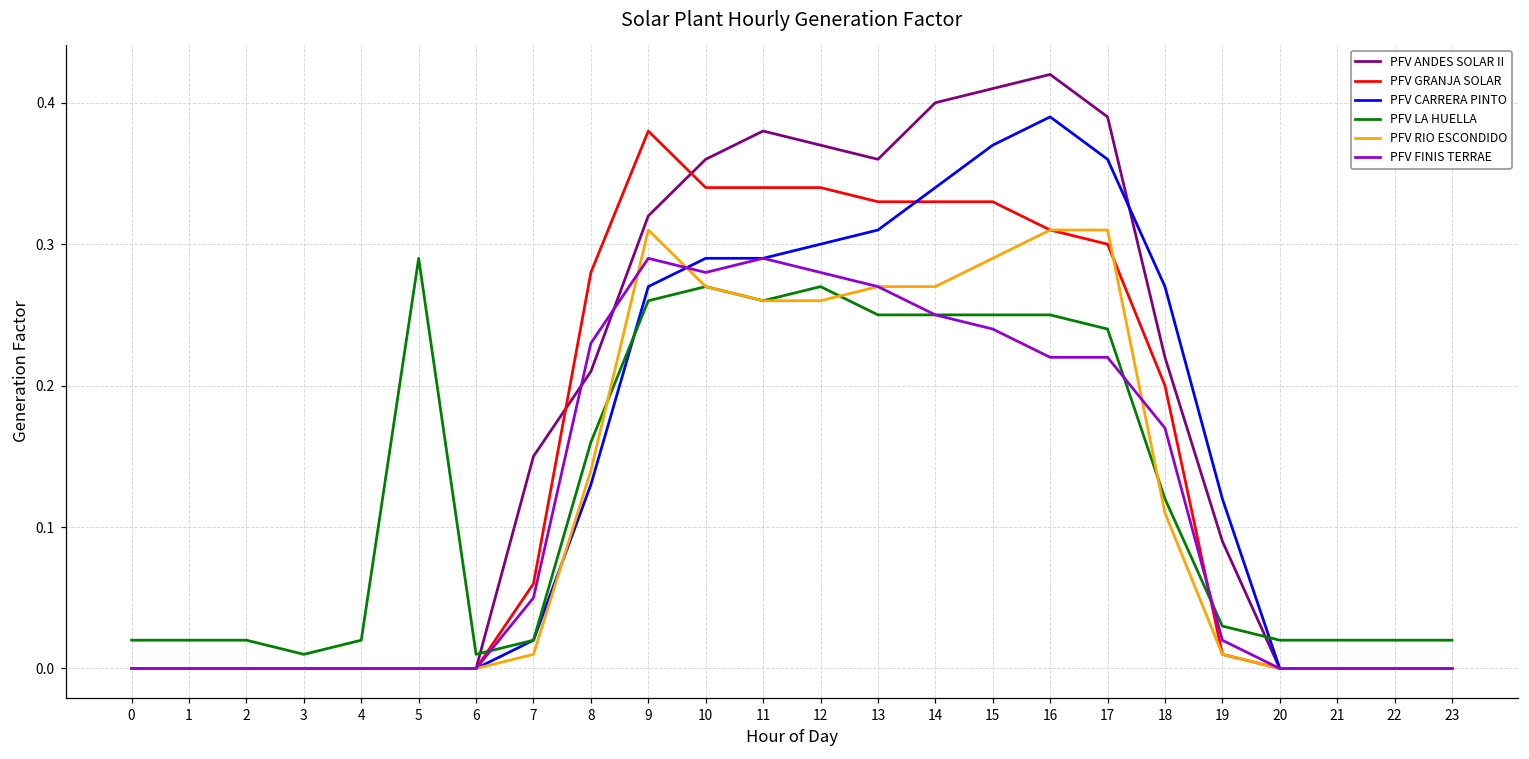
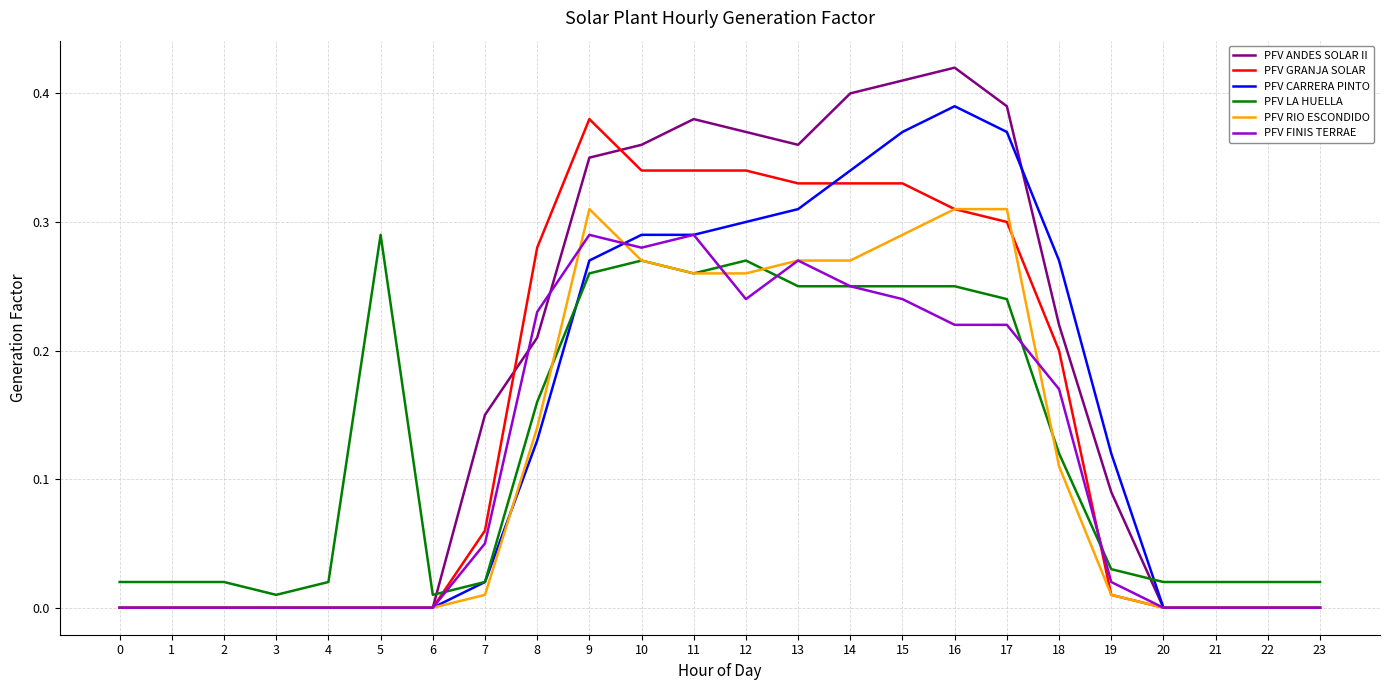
  {
    "PFV ANDES SOLAR II": {
      "7": 0.15,
      "8": 0.21,
-     "9": 0.32,
+     "9": 0.35,
      "10": 0.36,
      "11": 0.38,
      "12": 0.37,
      "13": 0.36,
      "14": 0.40,
      "15": 0.41,
      "16": 0.42,
      "17": 0.39,
      "18": 0.22,
      "19": 0.09
    },
    "PFV GRANJA SOLAR": {
      "7": 0.06,
      "8": 0.28,
      "9": 0.38,
      "10": 0.34,
      "11": 0.34,
      "12": 0.34,
      "13": 0.33,
      "14": 0.33,
      "15": 0.33,
      "17": 0.30,
      "18": 0.20
    },
    "PFV CARRERA PINTO": {
      "8": 0.13,
      "9": 0.27,
      "10": 0.29,
      "12": 0.30,
      "13": 0.31,
      "14": 0.34,
      "15": 0.37,
      "16": 0.39,
-     "17": 0.36,
+     "17": 0.37,
      "18": 0.27,
      "19": 0.12
    },
    "PFV LA HUELLA": {
      "0": 0.02,
      "1": 0.02,
      "2": 0.02,
      "3": 0.01,
      "4": 0.02,
      "5": 0.29,
      "6": 0.01,
      "8": 0.16,
      "9": 0.26,
      "12": 0.27,
      "13": 0.25,
      "15": 0.25,
      "16": 0.25,
      "17": 0.24,
      "18": 0.12,
      "19": 0.03,
      "20": 0.02,
      "21": 0.02,
      "22": 0.02,
      "23": 0.02
    },
    "PFV RIO ESCONDIDO": {
      "7": 0.01,
      "8": 0.14,
      "9": 0.31,
      "12": 0.26,
      "14": 0.27,
      "15": 0.29,
      "17": 0.31,
      "18": 0.11
    },
    "PFV FINIS TERRAE": {
      "7": 0.05,
      "8": 0.23,
      "9": 0.29,
      "10": 0.28,
-     "12": 0.28,
+     "12": 0.24,
      "15": 0.24,
      "16": 0.22,
      "17": 0.22,
      "18": 0.17,
      "19": 0.02
    }
  }
